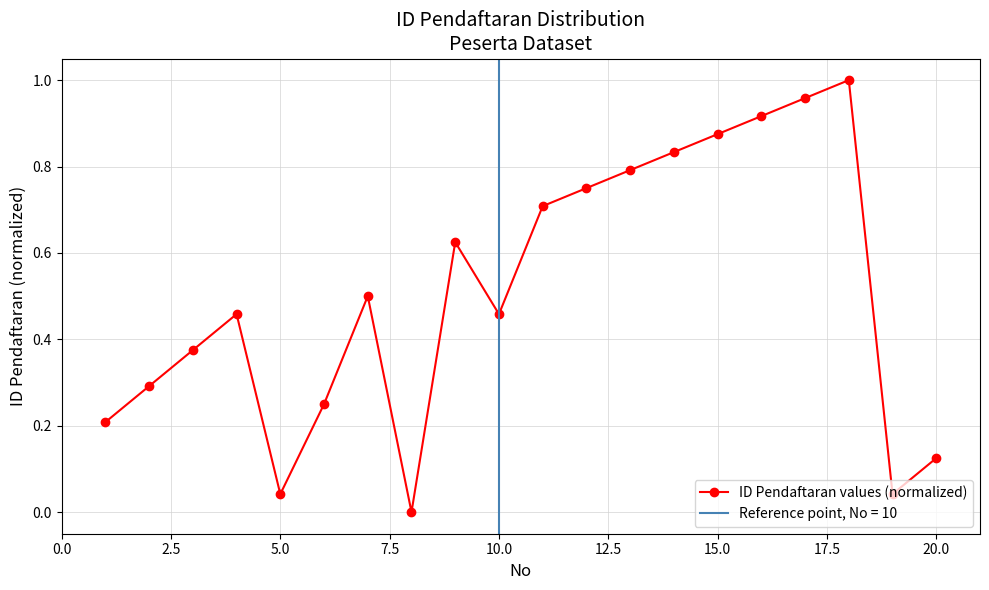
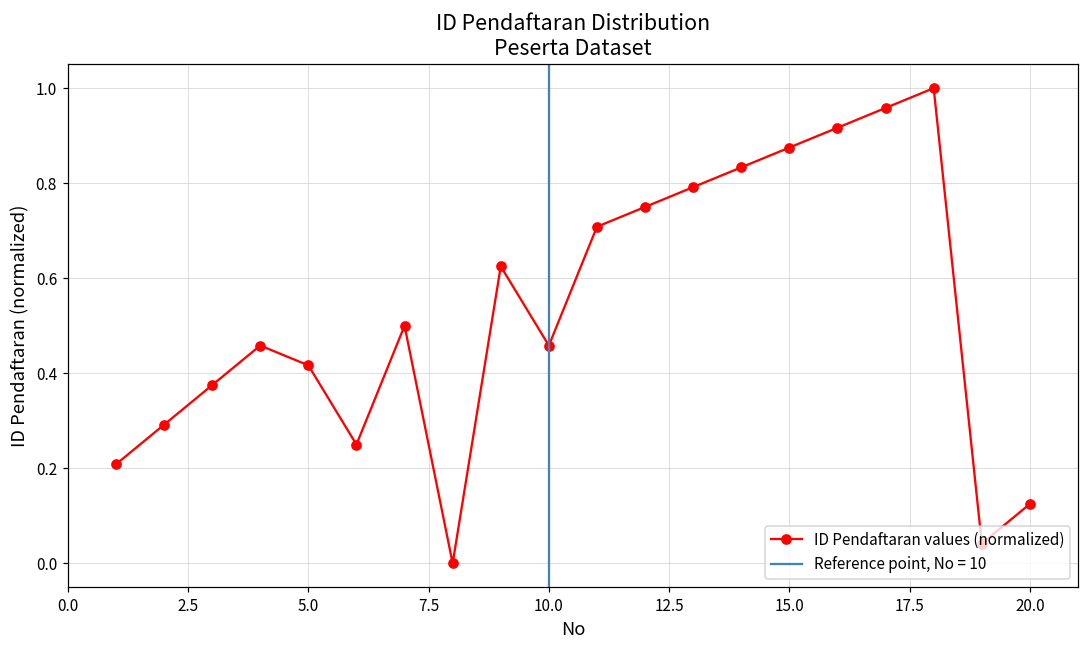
  {
-   "5.0": 0.04,
+   "5.0": 0.42,
    "10.0": 0.46,
    "15.0": 0.88,
    "20.0": 0.13
  }
